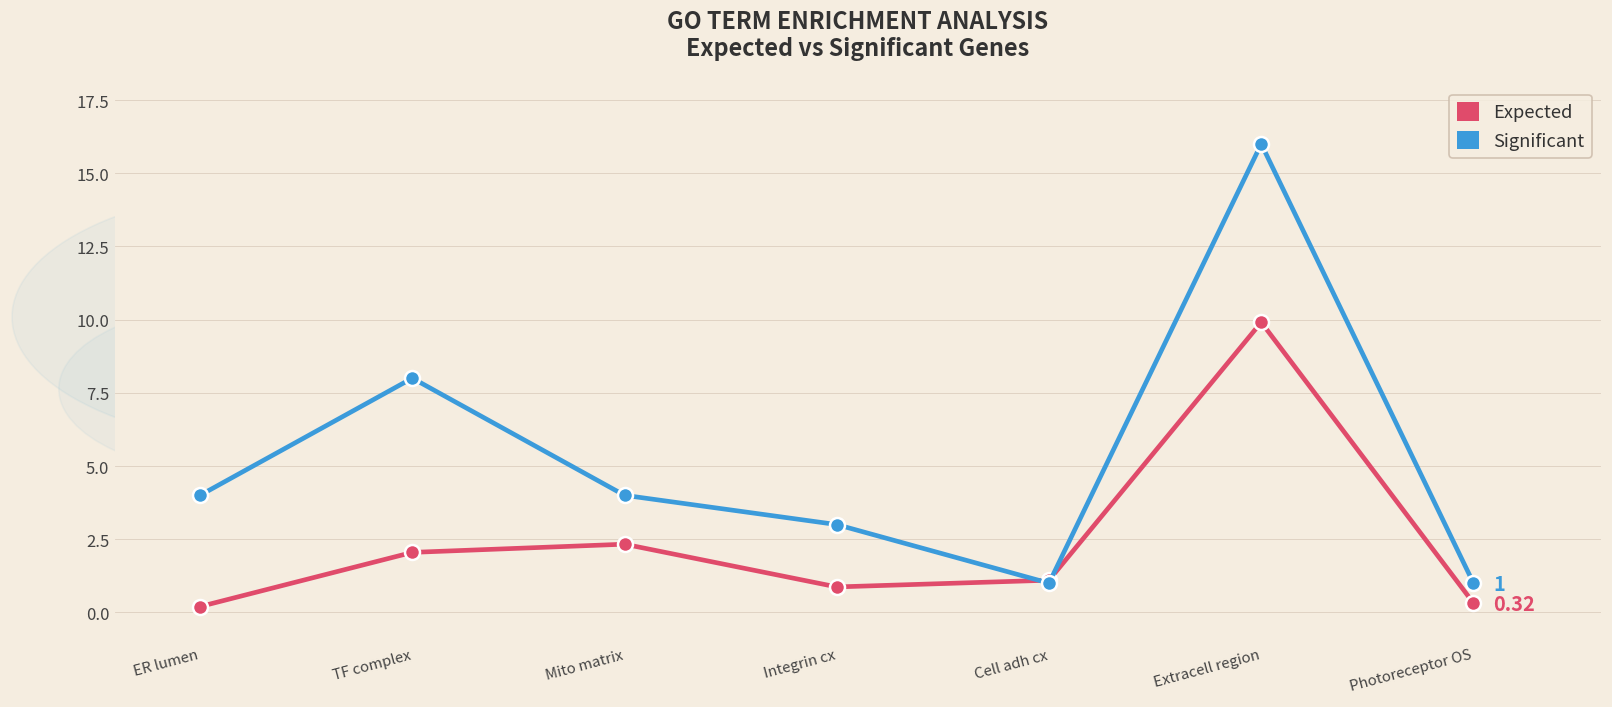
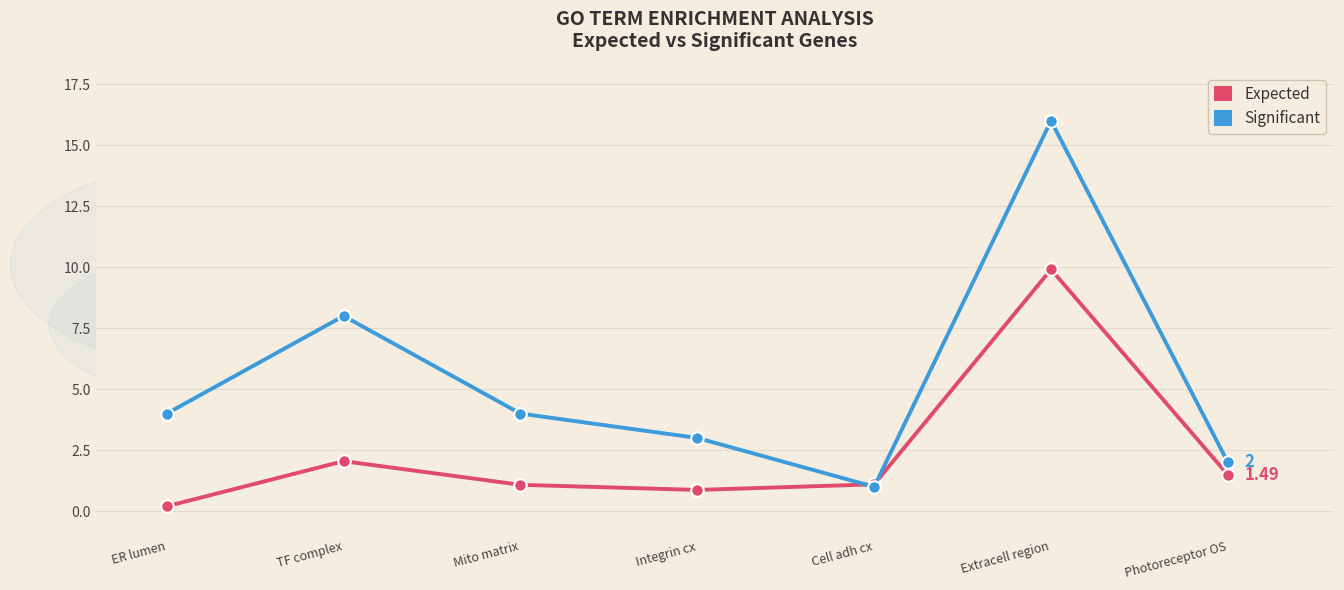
  {
    "Expected": {
-     "Mito matrix": 2.3,
-     "Photoreceptor OS": 0.32
+     "Mito matrix": 1.1,
+     "Photoreceptor OS": 1.49
    },
    "Significant": {
-     "Photoreceptor OS": 1
+     "Photoreceptor OS": 2
    }
  }
